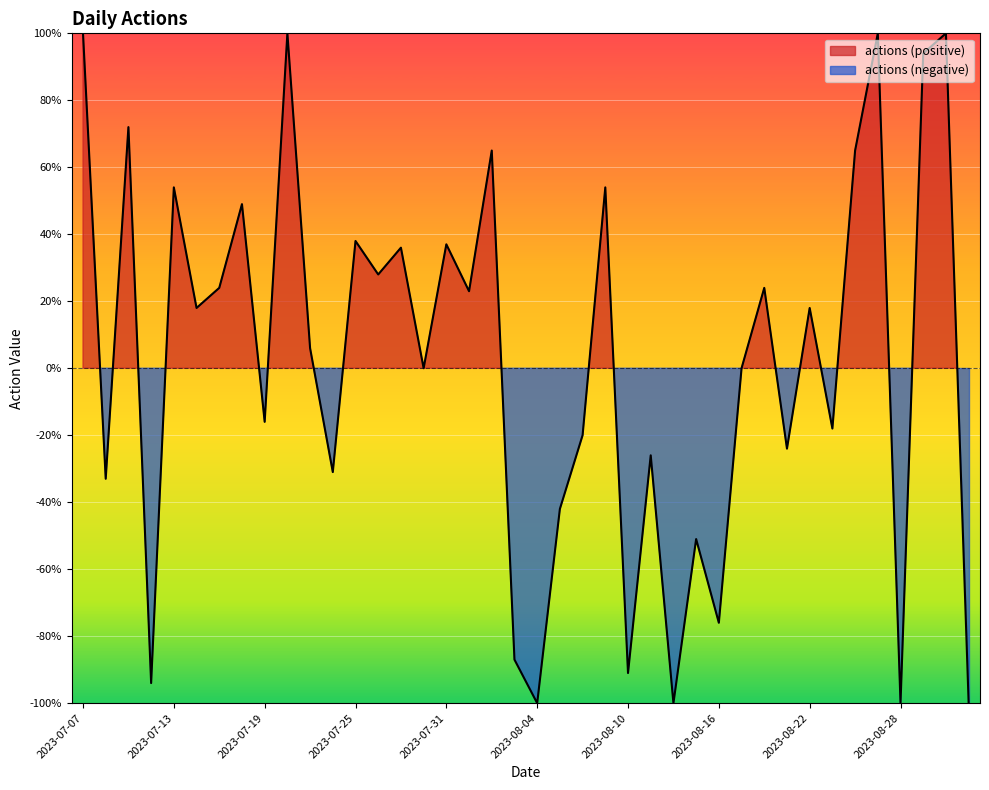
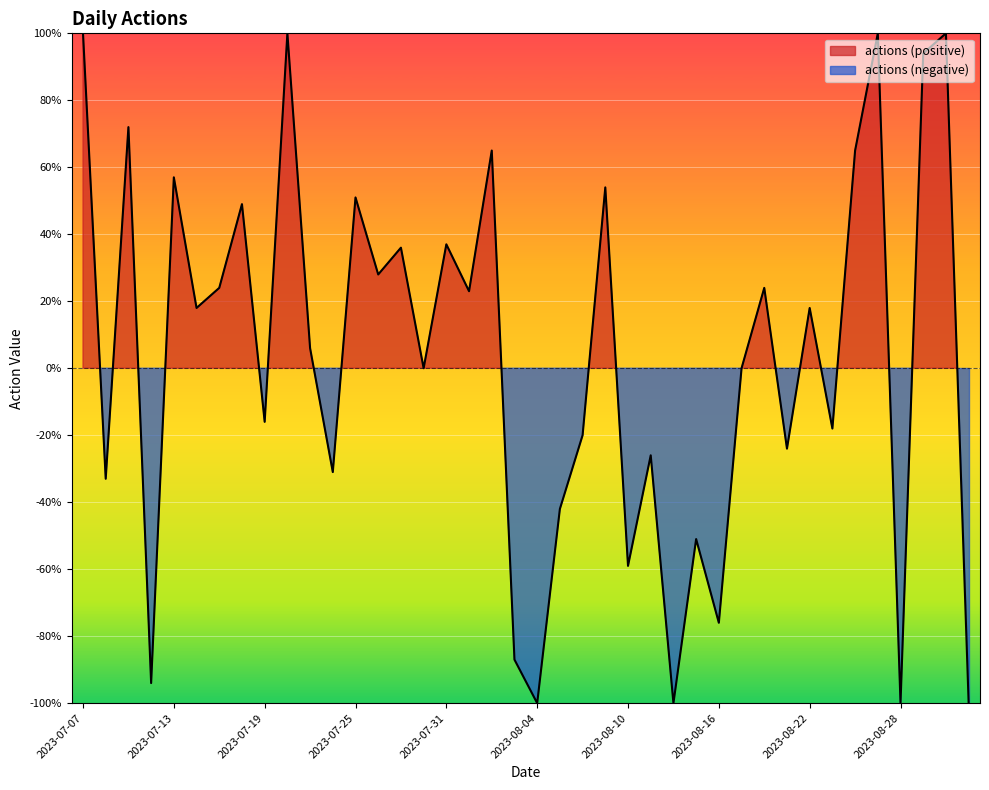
  {
    "2023-07-07": "100%",
-   "2023-07-13": "54%",
+   "2023-07-13": "57%",
    "2023-07-19": "-16%",
-   "2023-07-25": "38%",
+   "2023-07-25": "51%",
    "2023-07-31": "37%",
    "2023-08-04": "-100%",
-   "2023-08-10": "-91%",
+   "2023-08-10": "-59%",
    "2023-08-16": "-76%",
    "2023-08-22": "18%",
    "2023-08-28": "-100%"
  }
